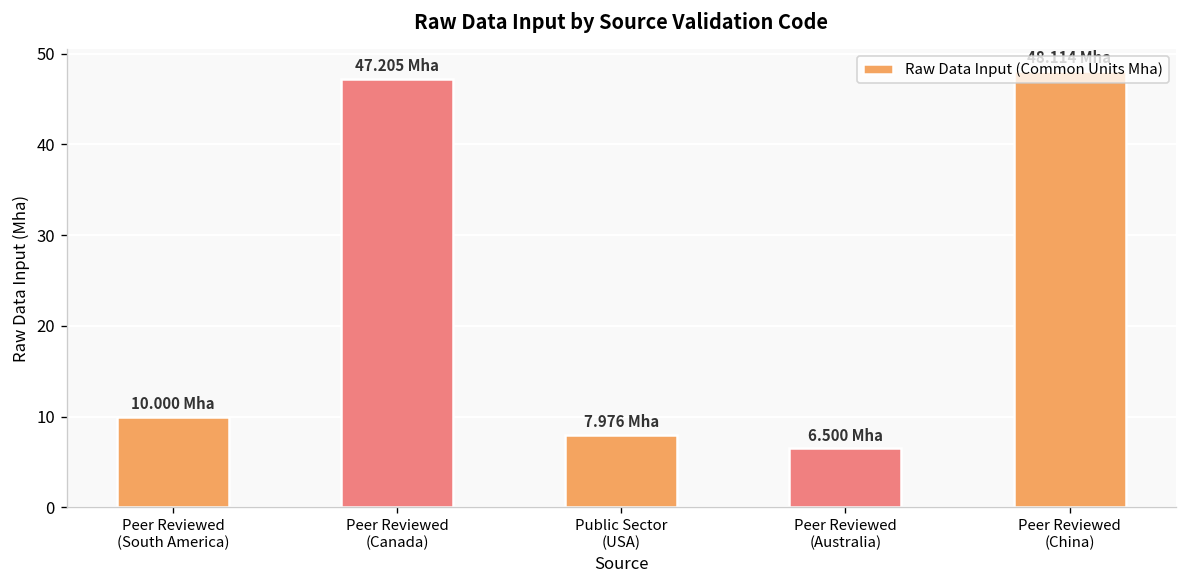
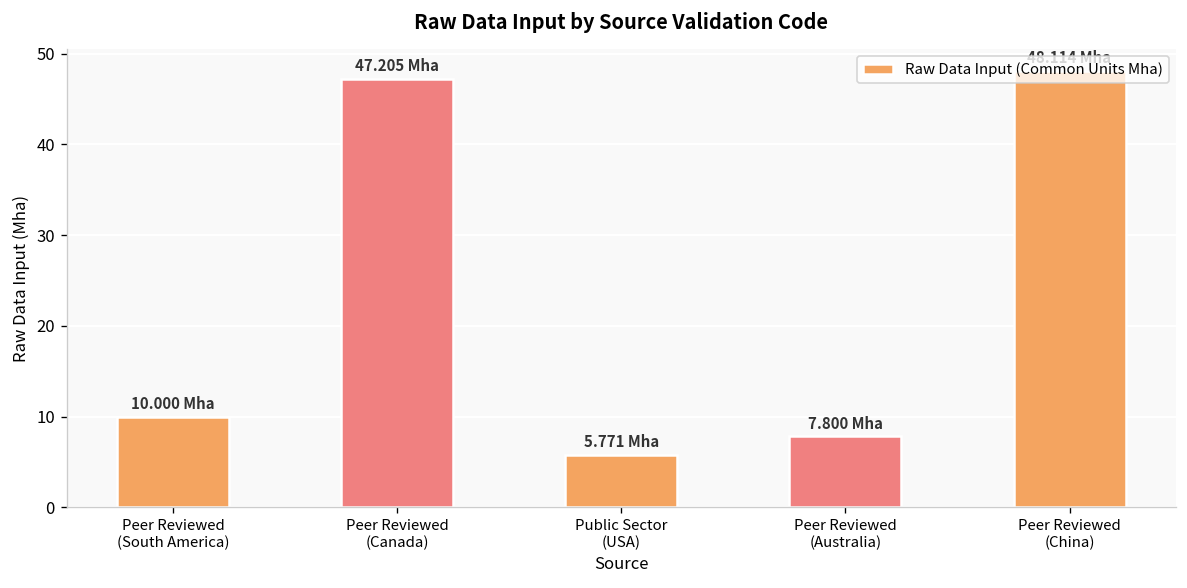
  {
    "Peer Reviewed (South America)": 10.000,
    "Peer Reviewed (Canada)": 47.205,
-   "Public Sector (USA)": 7.976,
-   "Peer Reviewed (Australia)": 6.500
+   "Public Sector (USA)": 5.771,
+   "Peer Reviewed (Australia)": 7.800
  }
